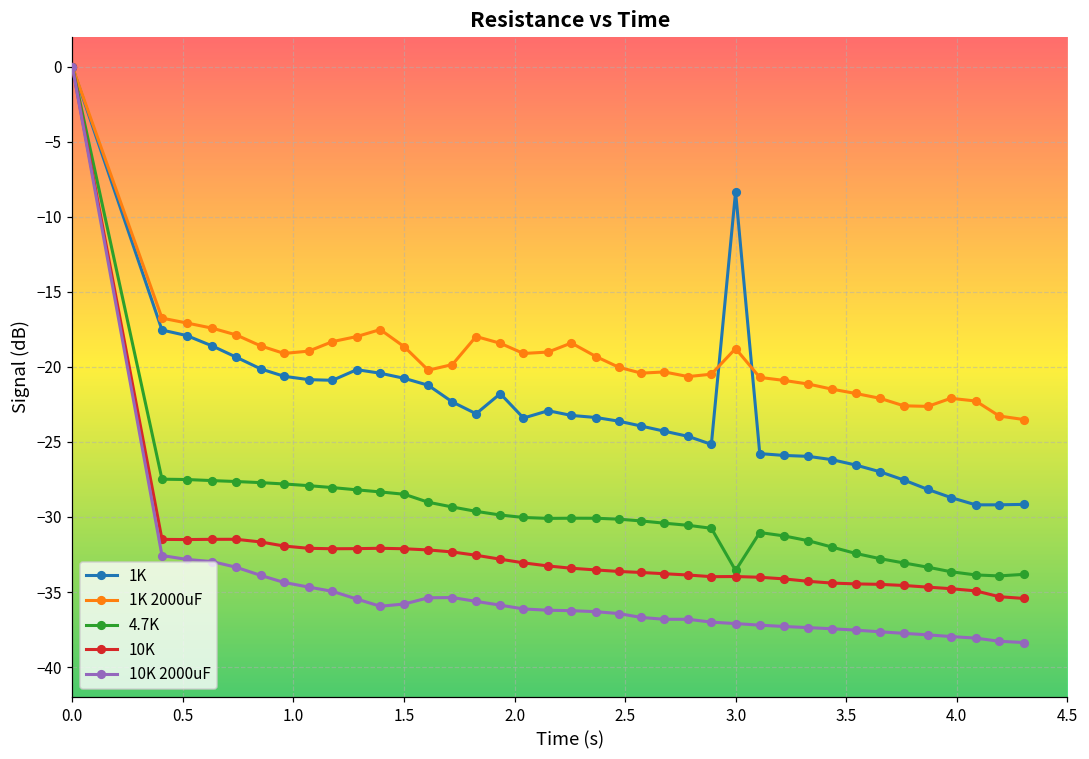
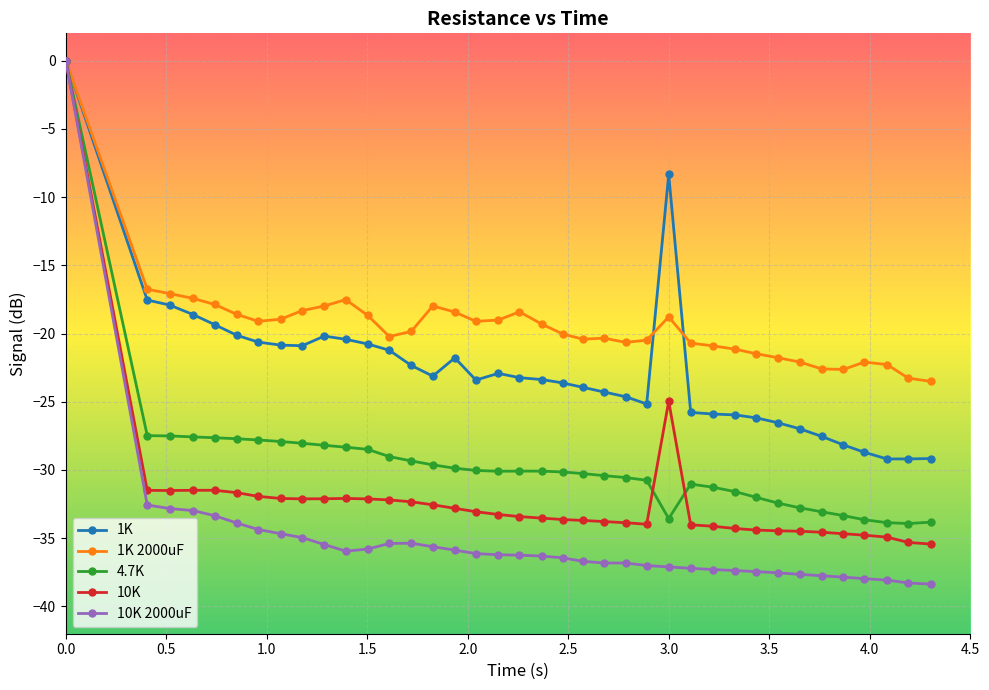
  {
    "1K": {
      "3.0": -8.3
    },
    "1K 2000uF": {
      "3.0": -18.8
    },
    "4.7K": {
      "3.0": -33.6
    },
    "10K": {
-     "3.0": -34.0
+     "3.0": -25.0
    },
    "10K 2000uF": {
      "3.0": -37.1
    }
  }
